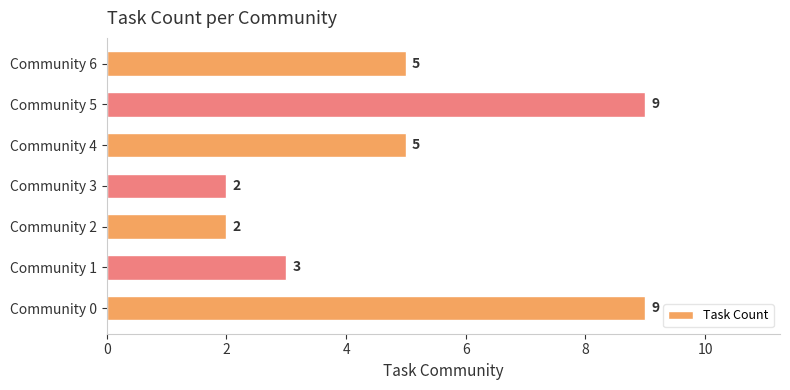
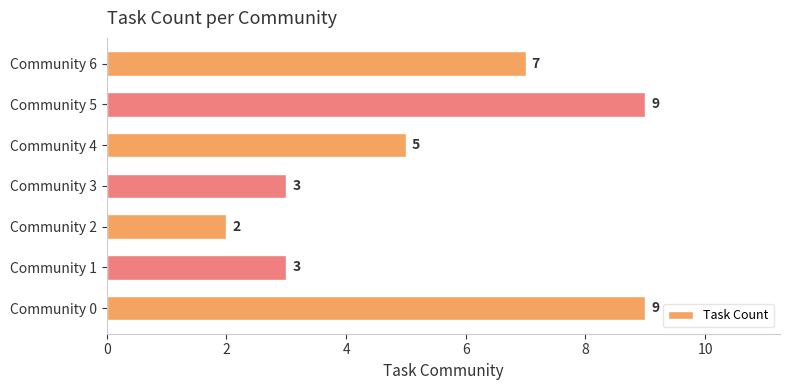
  {
-   "Community 6": 5,
+   "Community 6": 7,
    "Community 5": 9,
    "Community 4": 5,
-   "Community 3": 2,
+   "Community 3": 3,
    "Community 2": 2,
    "Community 1": 3,
    "Community 0": 9
  }
